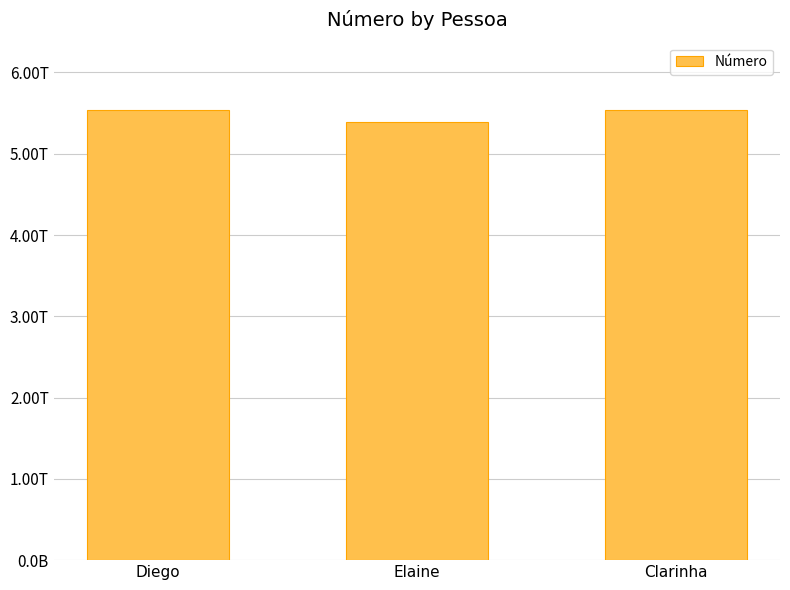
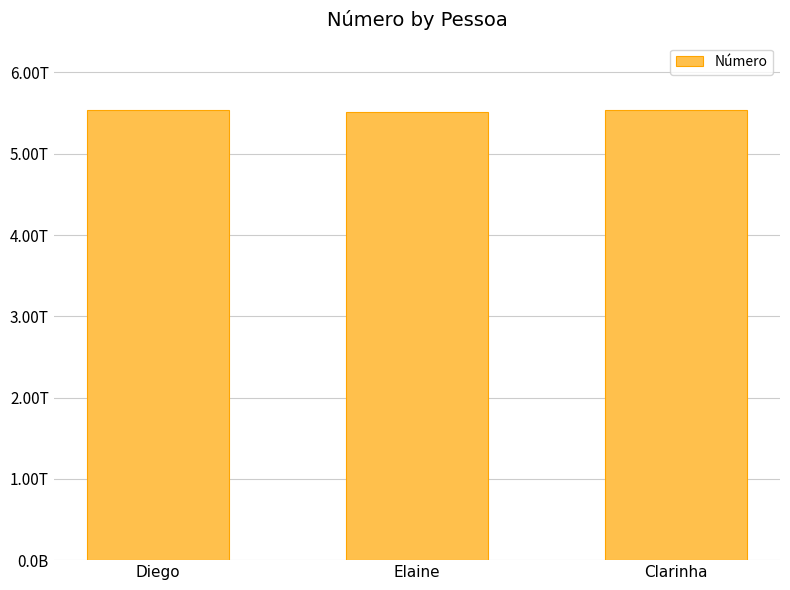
  {
    "Diego": "5.5T",
-   "Elaine": "5.4T",
+   "Elaine": "5.5T",
    "Clarinha": "5.5T"
  }
